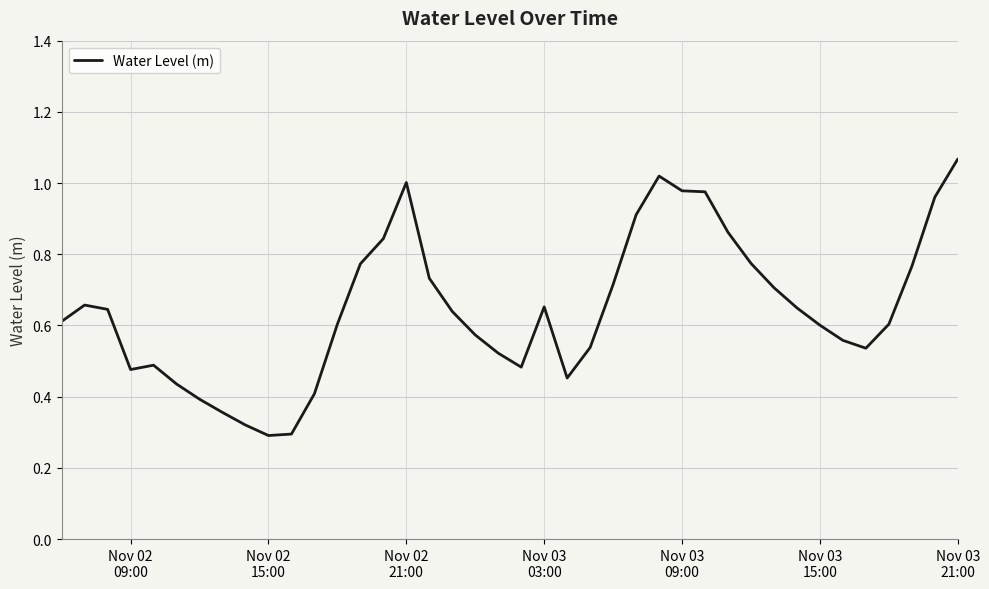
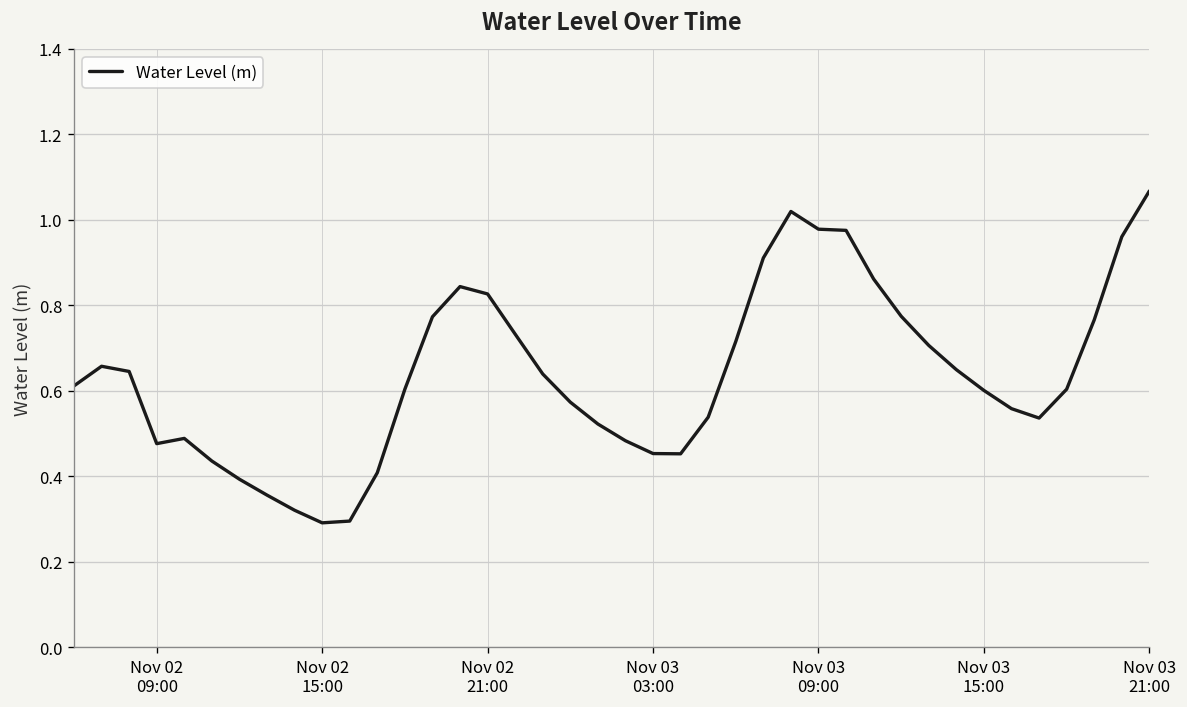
  {
    "Nov 02 09:00": 0.48,
    "Nov 02 15:00": 0.29,
-   "Nov 02 21:00": 1.00,
-   "Nov 03 03:00": 0.65,
+   "Nov 02 21:00": 0.83,
+   "Nov 03 03:00": 0.45,
    "Nov 03 09:00": 0.98,
    "Nov 03 15:00": 0.60,
    "Nov 03 21:00": 1.07
  }
